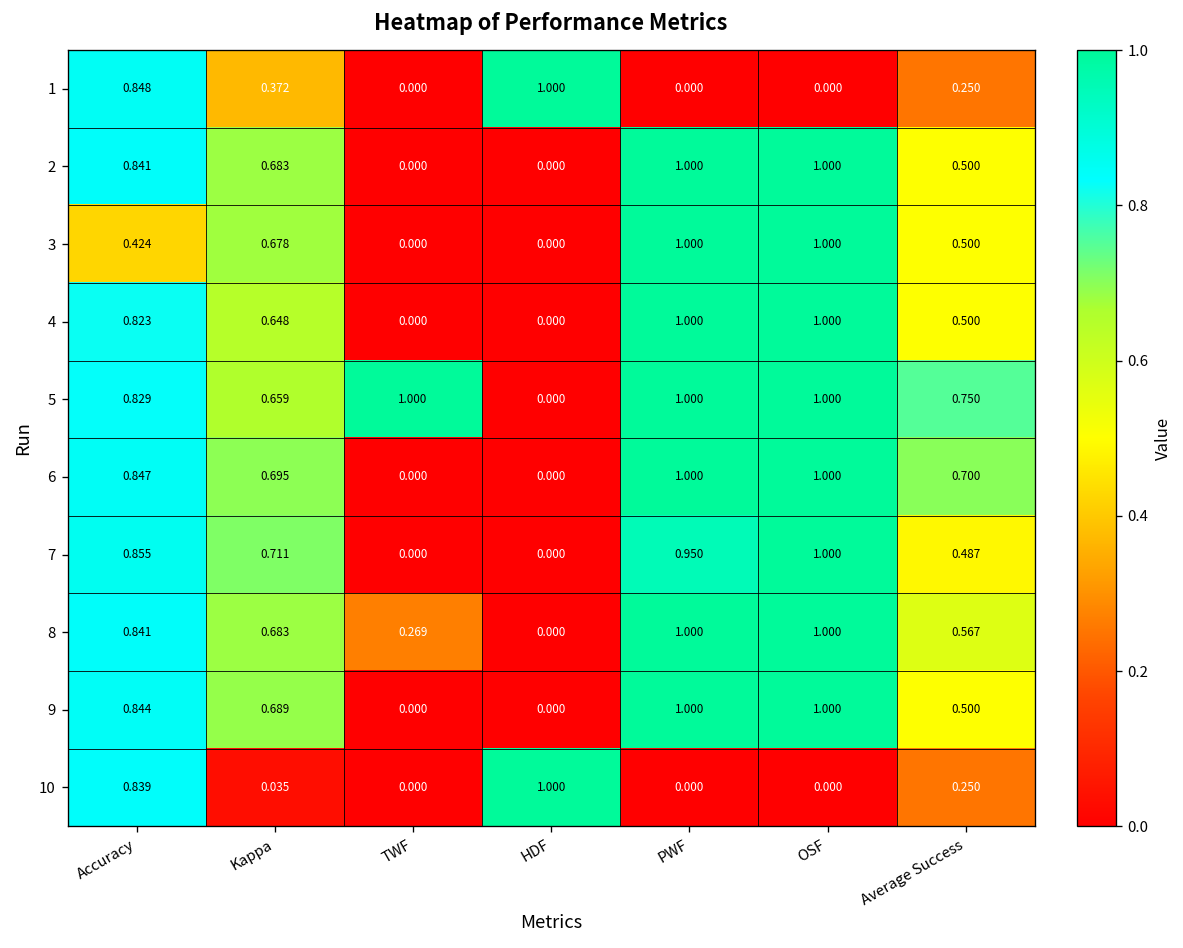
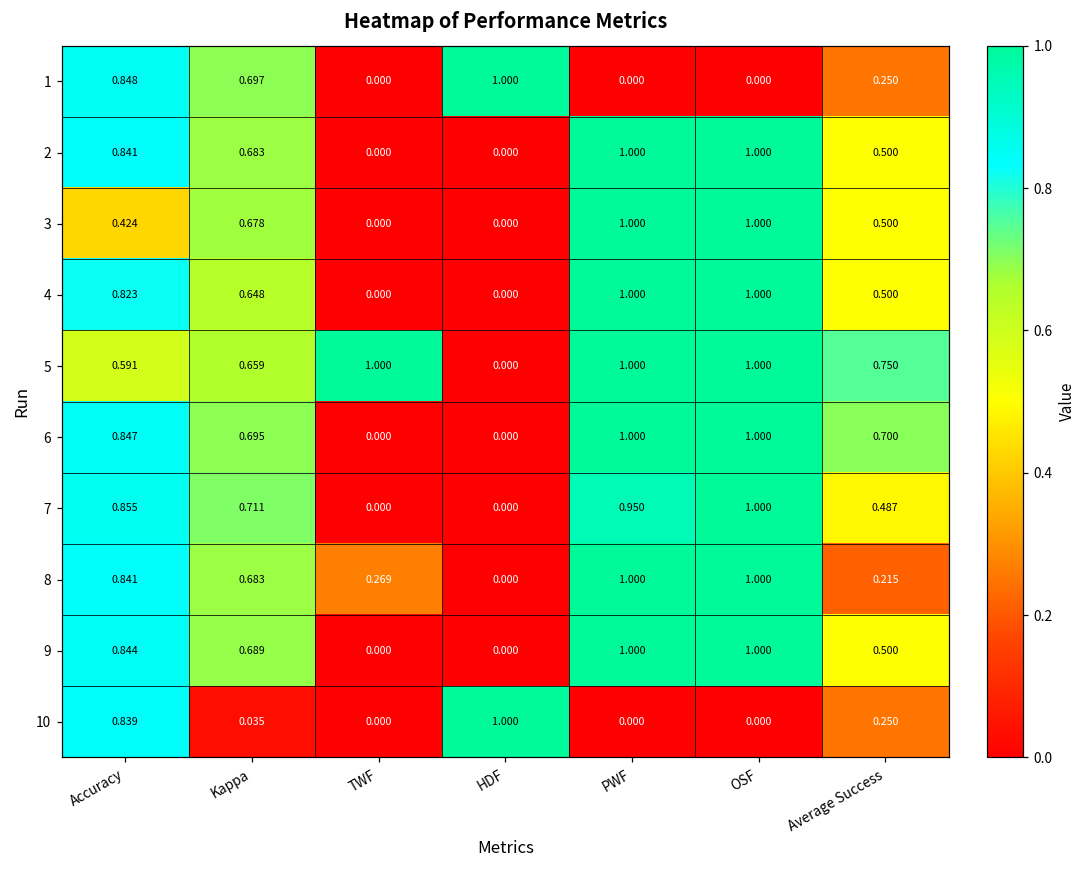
  {
    "1": {
      "Accuracy": 0.848,
-     "Kappa": 0.372,
+     "Kappa": 0.697,
      "TWF": 0.000,
      "HDF": 1.000,
      "PWF": 0.000,
      "OSF": 0.000,
      "Average Success": 0.250
    },
    "2": {
      "Accuracy": 0.841,
      "Kappa": 0.683,
      "TWF": 0.000,
      "HDF": 0.000,
      "PWF": 1.000,
      "OSF": 1.000,
      "Average Success": 0.500
    },
    "3": {
      "Accuracy": 0.424,
      "Kappa": 0.678,
      "TWF": 0.000,
      "HDF": 0.000,
      "PWF": 1.000,
      "OSF": 1.000,
      "Average Success": 0.500
    },
    "4": {
      "Accuracy": 0.823,
      "Kappa": 0.648,
      "TWF": 0.000,
      "HDF": 0.000,
      "PWF": 1.000,
      "OSF": 1.000,
      "Average Success": 0.500
    },
    "5": {
-     "Accuracy": 0.829,
+     "Accuracy": 0.591,
      "Kappa": 0.659,
      "TWF": 1.000,
      "HDF": 0.000,
      "PWF": 1.000,
      "OSF": 1.000,
      "Average Success": 0.750
    },
    "6": {
      "Accuracy": 0.847,
      "Kappa": 0.695,
      "TWF": 0.000,
      "HDF": 0.000,
      "PWF": 1.000,
      "OSF": 1.000,
      "Average Success": 0.700
    },
    "7": {
      "Accuracy": 0.855,
      "Kappa": 0.711,
      "TWF": 0.000,
      "HDF": 0.000,
      "PWF": 0.950,
      "OSF": 1.000,
      "Average Success": 0.487
    },
    "8": {
      "Accuracy": 0.841,
      "Kappa": 0.683,
      "TWF": 0.269,
      "HDF": 0.000,
      "PWF": 1.000,
      "OSF": 1.000,
-     "Average Success": 0.567
+     "Average Success": 0.215
    },
    "9": {
      "Accuracy": 0.844,
      "Kappa": 0.689,
      "TWF": 0.000,
      "HDF": 0.000,
      "PWF": 1.000,
      "OSF": 1.000,
      "Average Success": 0.500
    },
    "10": {
      "Accuracy": 0.839,
      "Kappa": 0.035,
      "TWF": 0.000,
      "HDF": 1.000,
      "PWF": 0.000,
      "OSF": 0.000,
      "Average Success": 0.250
    }
  }
